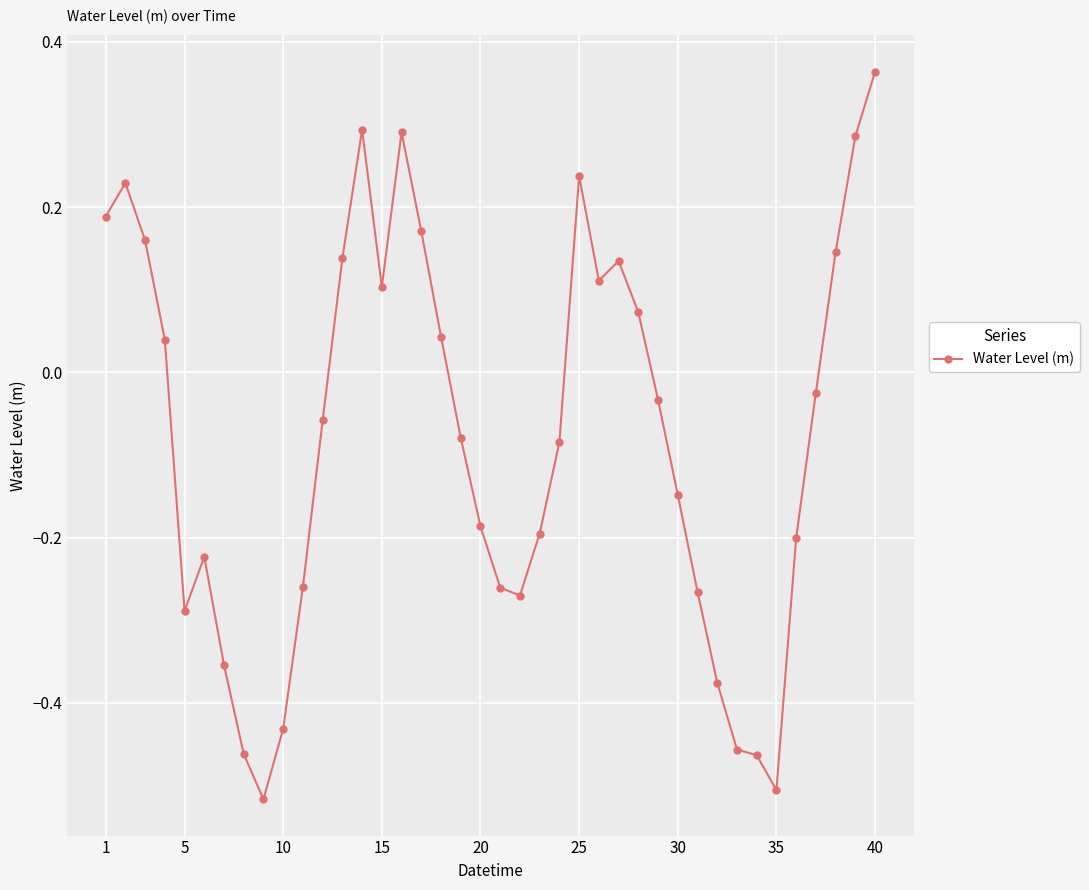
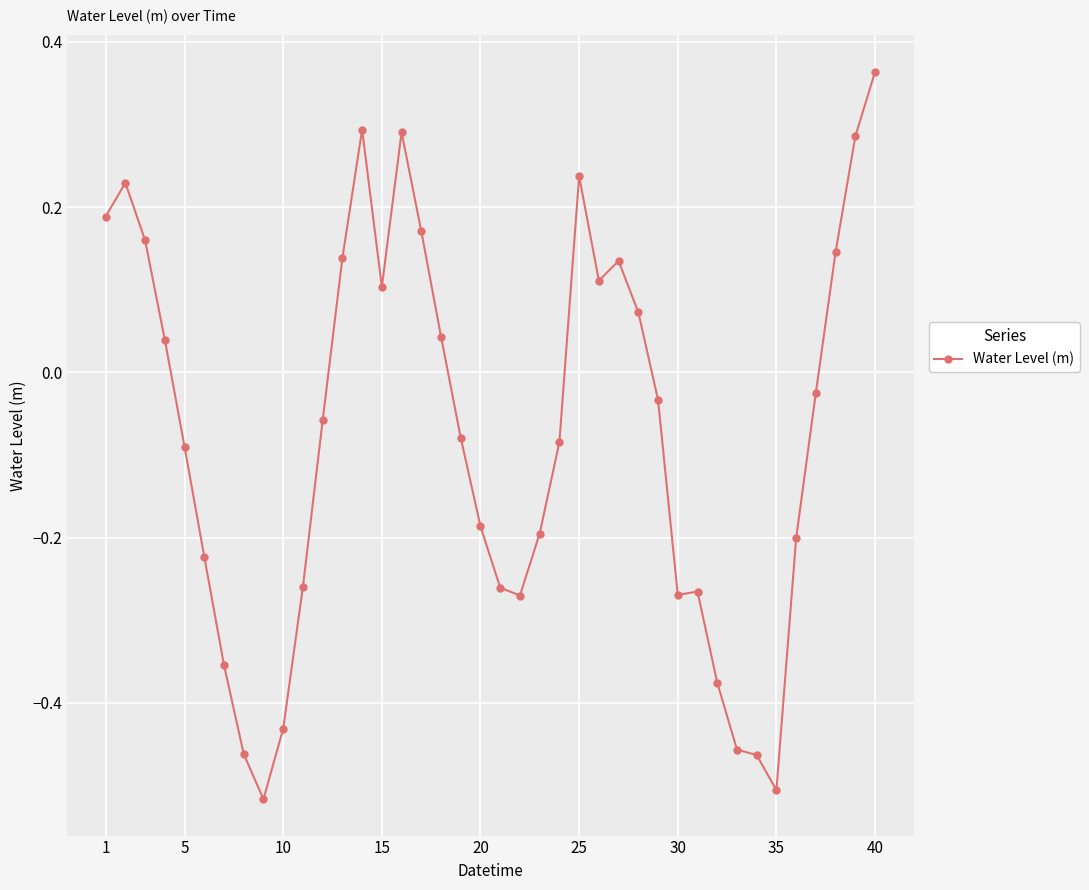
  {
    "1": 0.19,
-   "5": -0.29,
+   "5": -0.09,
    "10": -0.43,
    "15": 0.10,
    "20": -0.19,
    "25": 0.24,
-   "30": -0.15,
+   "30": -0.27,
    "35": -0.51,
    "40": 0.36
  }
